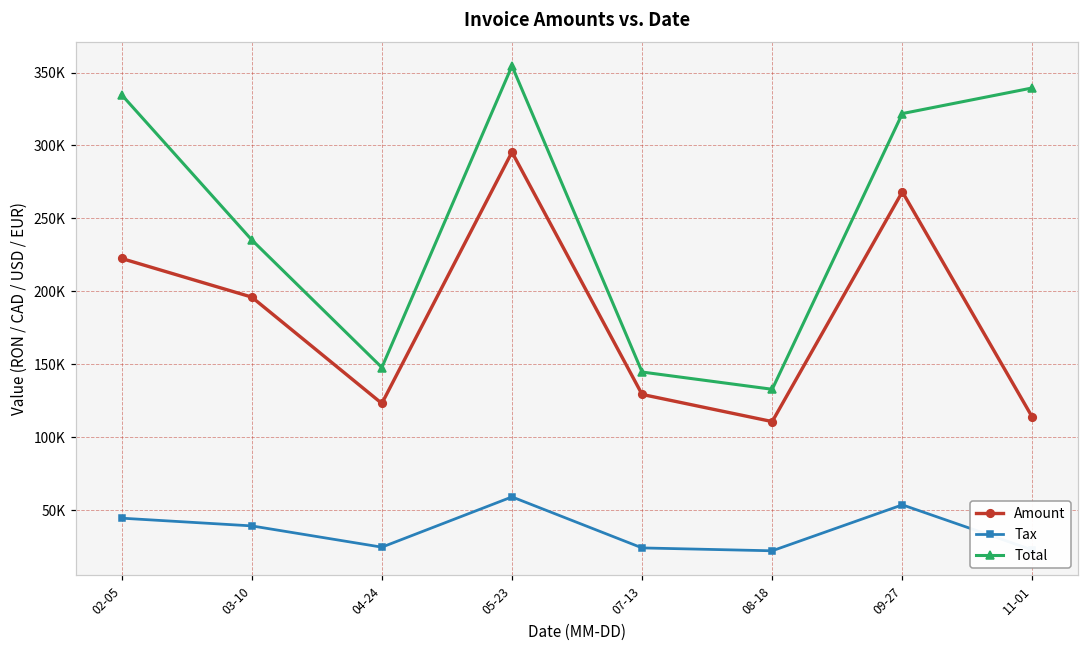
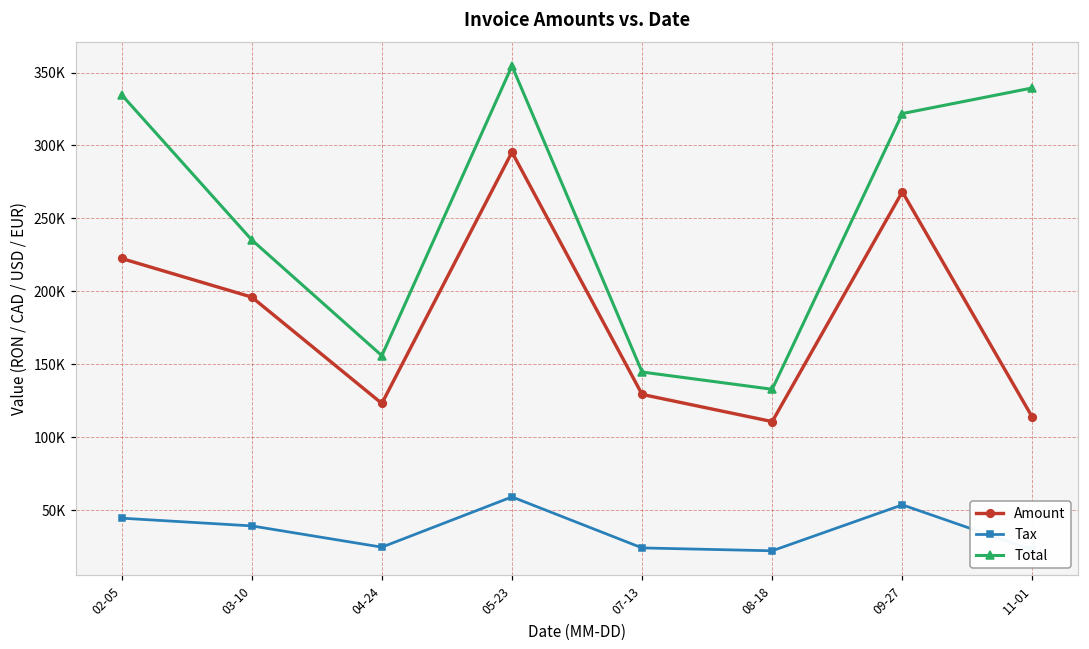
  {
    "Amount": {
      "02-05": 223000,
      "03-10": 196000,
      "04-24": 123000,
      "05-23": 295000,
      "07-13": 129000,
      "08-18": 111000,
      "09-27": 268000,
      "11-01": 114000
    },
    "Tax": {
      "02-05": 45000,
      "03-10": 39000,
      "04-24": 25000,
      "05-23": 59000,
      "07-13": 24000,
      "08-18": 22000,
      "09-27": 54000
    },
    "Total": {
      "02-05": 335000,
      "03-10": 235000,
-     "04-24": 148000,
+     "04-24": 156000,
      "05-23": 355000,
      "07-13": 145000,
      "08-18": 133000,
      "09-27": 322000,
      "11-01": 339000
    }
  }
